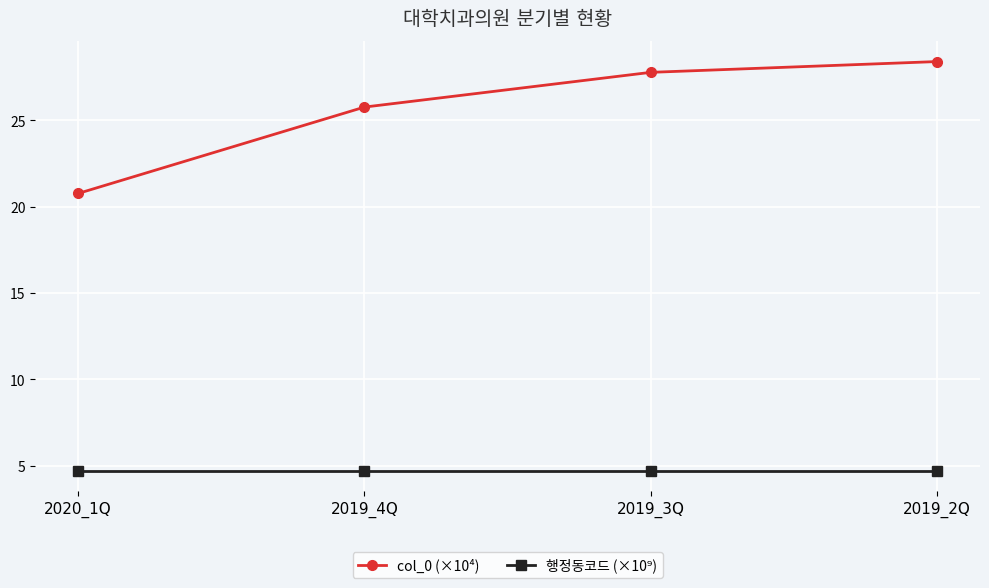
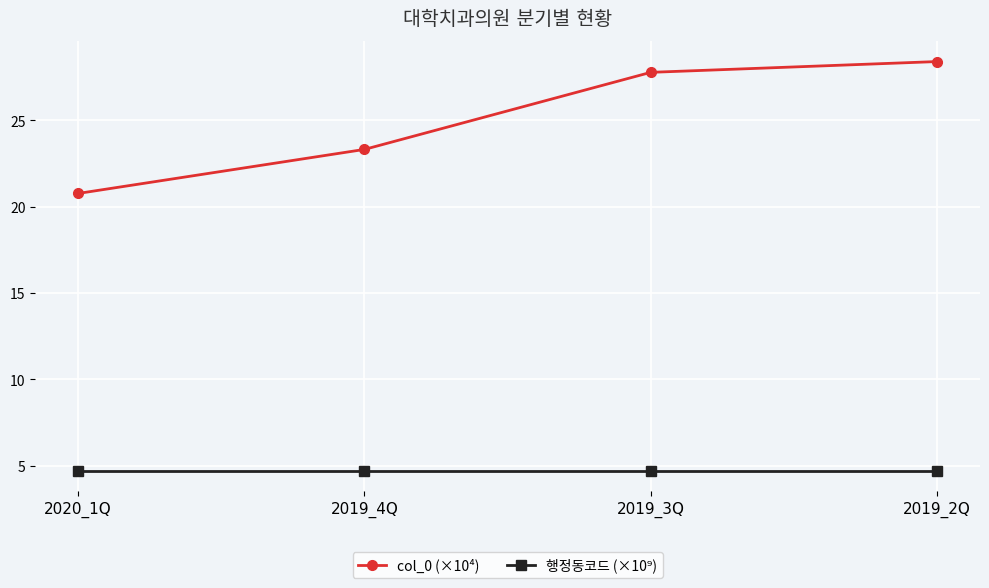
  {
    "col_0 (×10⁴)": {
      "2020_1Q": 20.8,
-     "2019_4Q": 25.8,
+     "2019_4Q": 23.3,
      "2019_3Q": 27.8,
      "2019_2Q": 28.4
    },
    "행정동코드 (×10⁹)": {
      "2020_1Q": 4.7,
      "2019_4Q": 4.7,
      "2019_3Q": 4.7,
      "2019_2Q": 4.7
    }
  }
